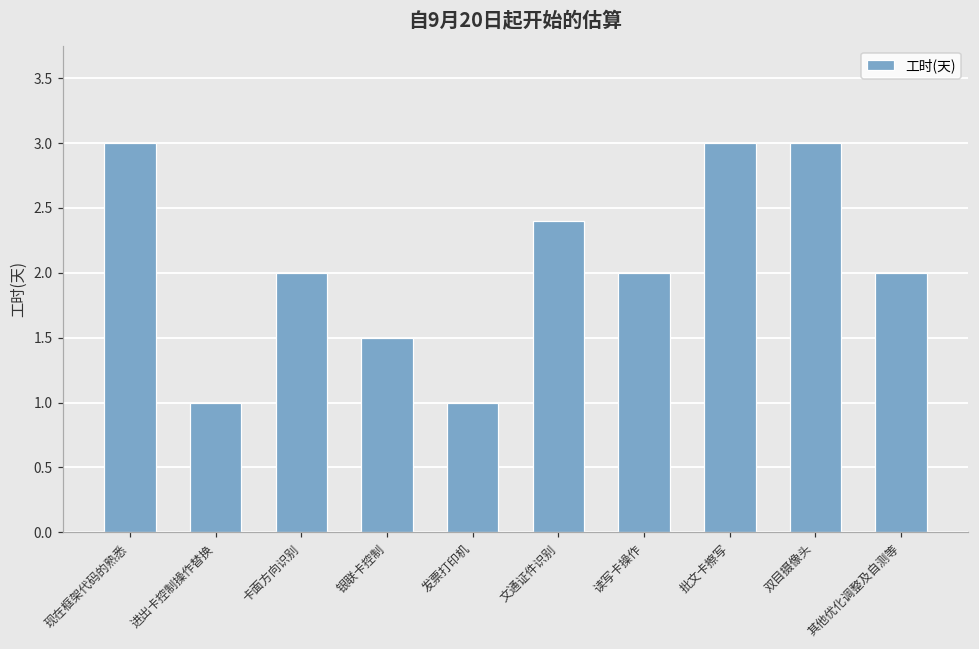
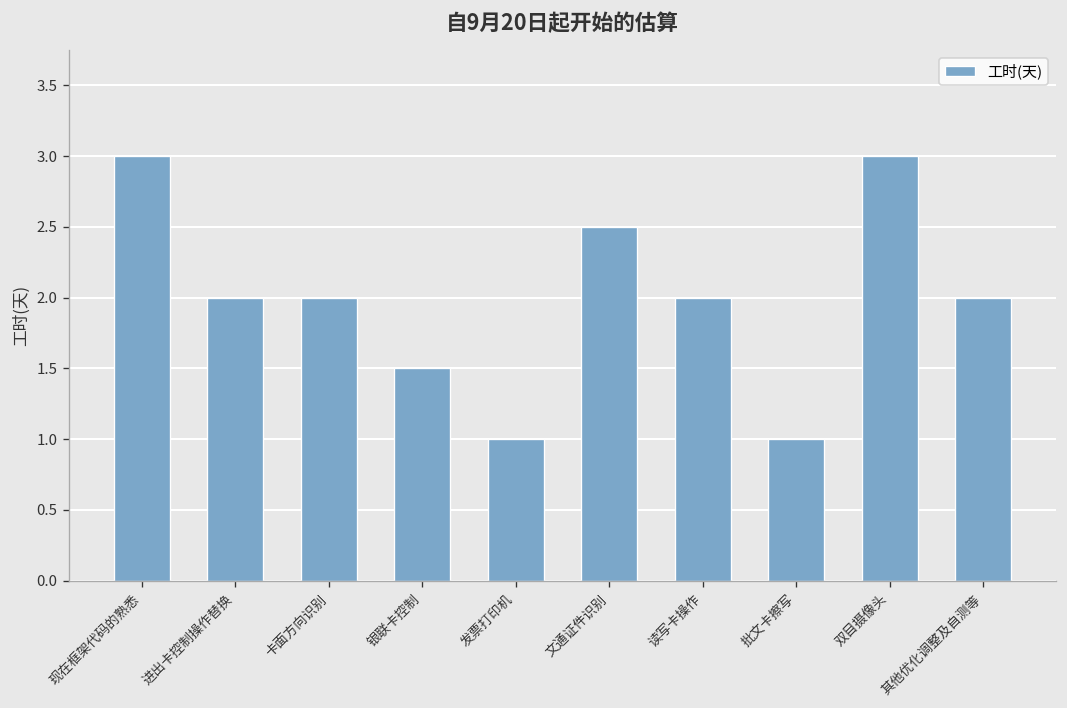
  {
    "现在框架代码的熟悉": 3.0,
-   "进出卡控制操作替换": 1,
+   "进出卡控制操作替换": 2,
    "卡面方向识别": 2.0,
    "银联卡控制": 1.5,
    "发票打印机": 1.0,
-   "文通证件识别": 2.4,
+   "文通证件识别": 2.5,
    "读写卡操作": 2.0,
-   "批文卡擦写": 3,
+   "批文卡擦写": 1,
    "双目摄像头": 3.0,
    "其他优化调整及自测等": 2.0
  }
